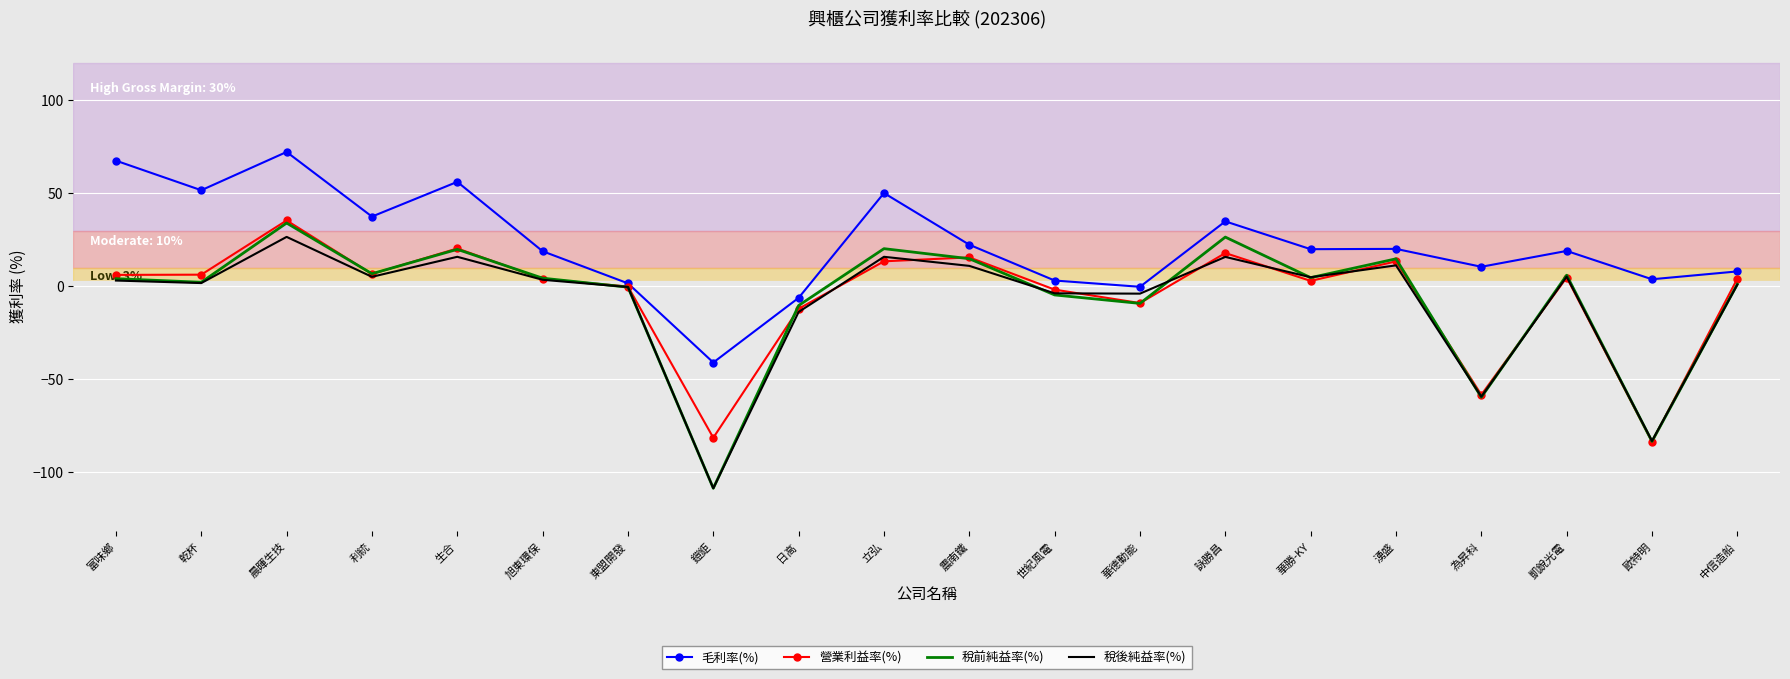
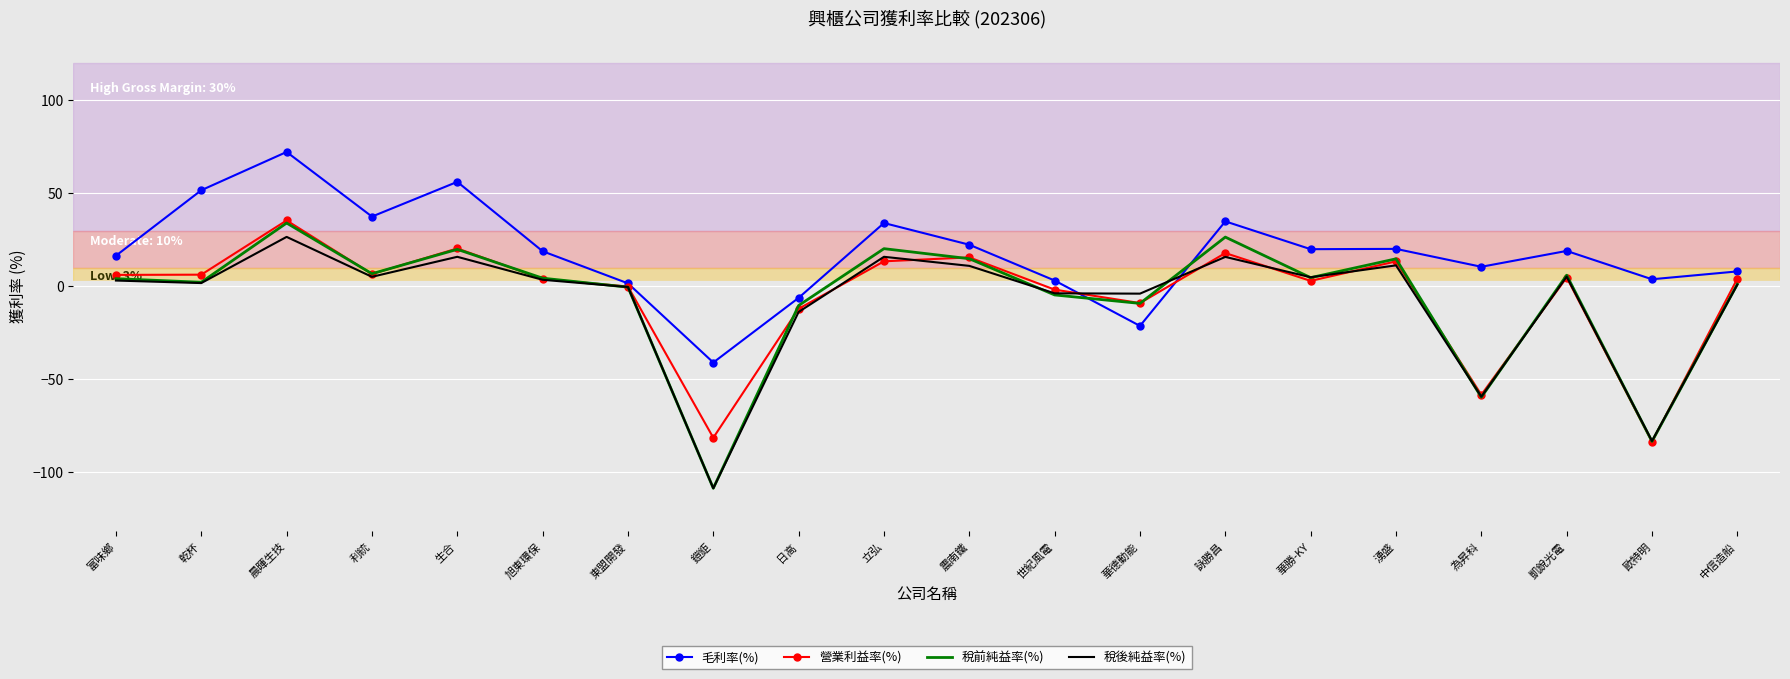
  {
    "毛利率(%)": {
-     "富味鄉": 68,
+     "富味鄉": 16,
      "乾杯": 52,
      "晨暉生技": 72,
      "利統": 38,
      "生合": 56,
      "旭東環保": 19,
      "東盟開發": 2,
      "鎧鉅": -41,
      "日高": -6,
-     "立弘": 50,
+     "立弘": 34,
      "震南鐵": 22,
      "世紀風電": 3,
-     "華德動能": 0,
+     "華德動能": -21,
      "詠勝昌": 35,
      "華勝-KY": 20,
      "湧盛": 20,
      "為昇科": 10,
      "凱銳光電": 19,
      "歐特明": 4,
      "中信造船": 8
    },
    "營業利益率(%)": {
      "乾杯": 6,
      "鎧鉅": -82,
      "日高": -12,
      "立弘": 13,
      "世紀風電": -2,
      "詠勝昌": 18,
      "華勝-KY": 3,
      "湧盛": 13,
      "中信造船": 4
    },
    "稅前純益率(%)": {
      "日高": -10,
      "立弘": 20,
      "詠勝昌": 26,
      "湧盛": 15
    },
    "稅後純益率(%)": {
      "晨暉生技": 27,
      "利統": 5,
      "生合": 16,
      "日高": -14,
      "立弘": 16,
      "震南鐵": 11,
      "華德動能": -4,
      "詠勝昌": 16,
      "湧盛": 11
    }
  }
